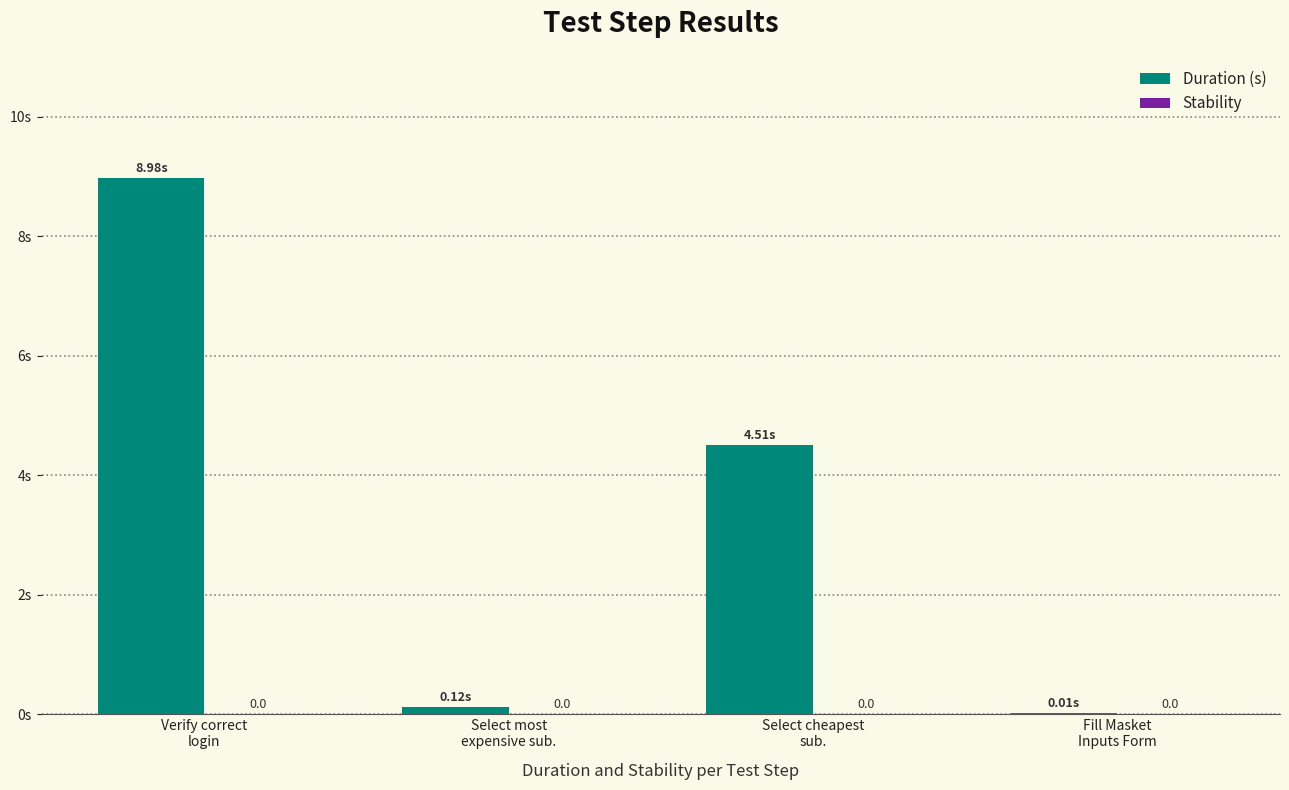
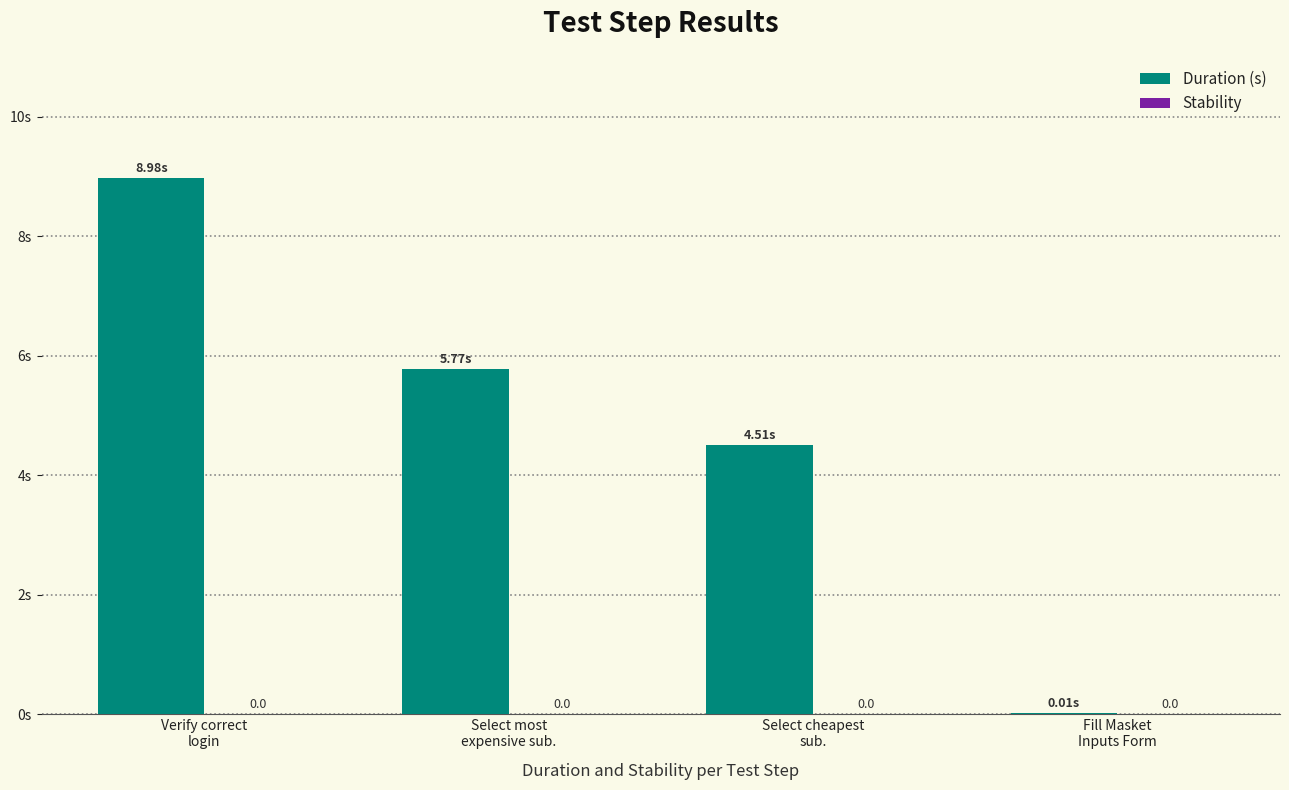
  {
    "Duration (s)": {
      "Verify correct login": "8.98s",
-     "Select most expensive sub.": "0.12s",
+     "Select most expensive sub.": "5.77s",
      "Select cheapest sub.": "4.51s",
      "Fill Masket Inputs Form": "0.01s"
    },
    "Stability": {
      "Verify correct login": "0.0",
      "Select most expensive sub.": "0.0",
      "Select cheapest sub.": "0.0",
      "Fill Masket Inputs Form": "0.0"
    }
  }
